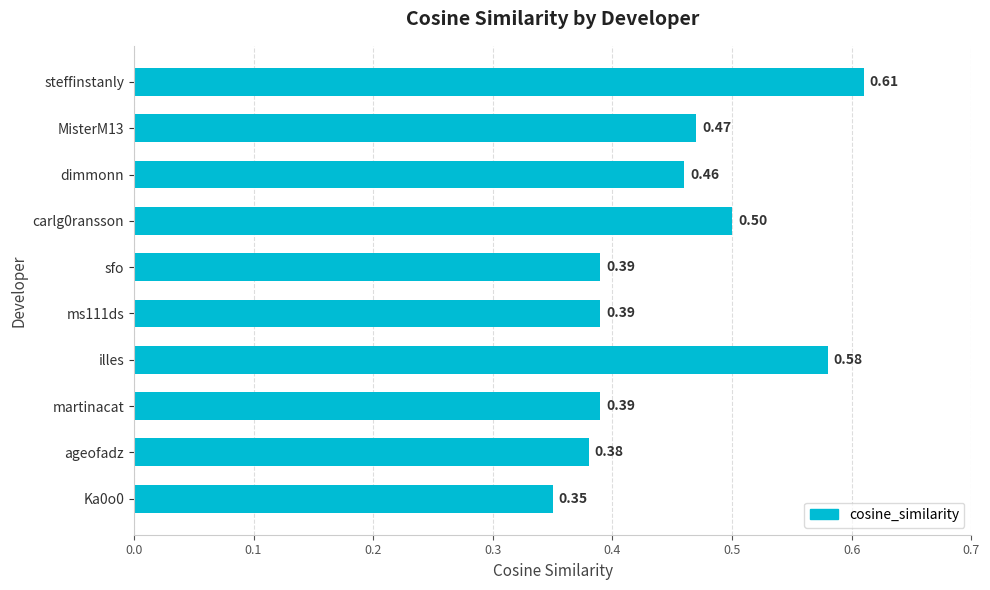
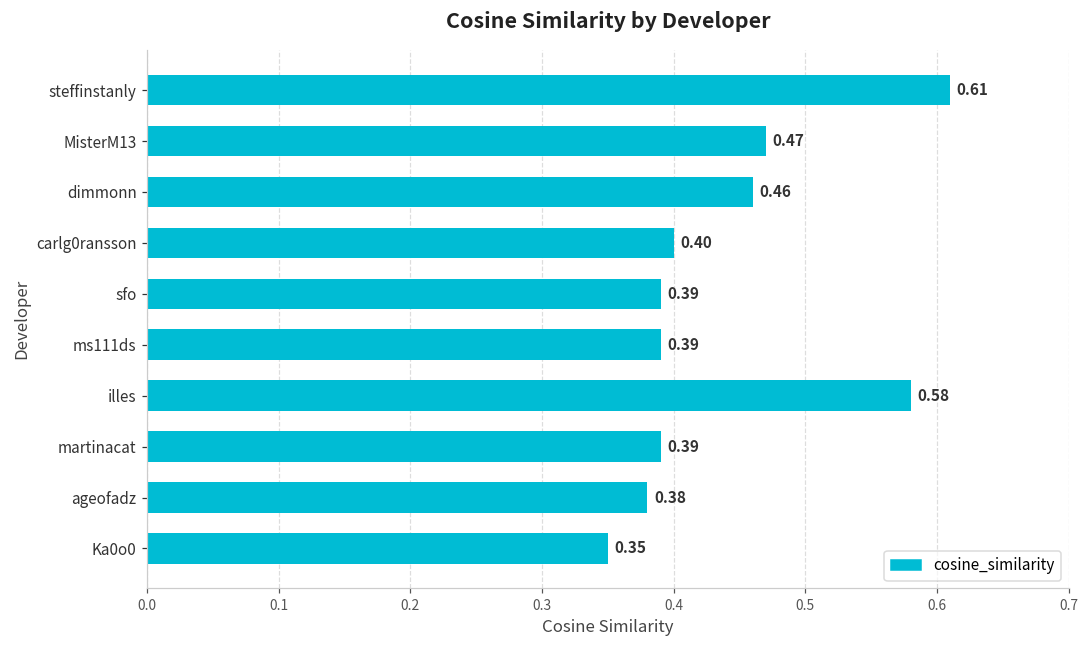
  {
    "steffinstanly": 0.61,
    "MisterM13": 0.47,
    "dimmonn": 0.46,
-   "carlg0ransson": 0.50,
+   "carlg0ransson": 0.40,
    "sfo": 0.39,
    "ms111ds": 0.39,
    "illes": 0.58,
    "martinacat": 0.39,
    "ageofadz": 0.38,
    "Ka0o0": 0.35
  }
